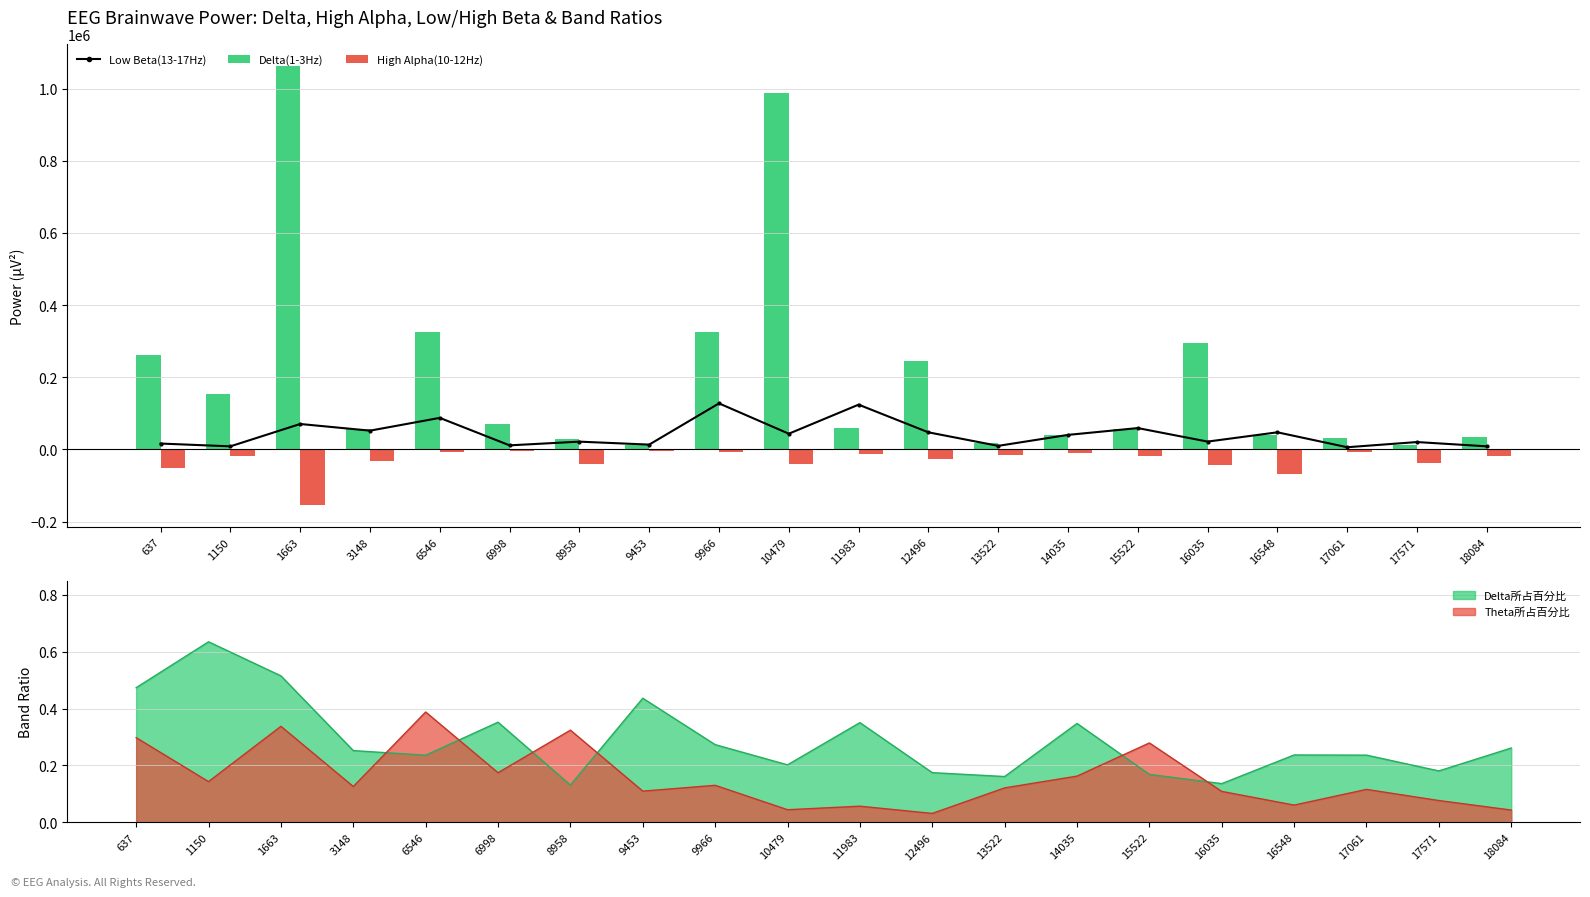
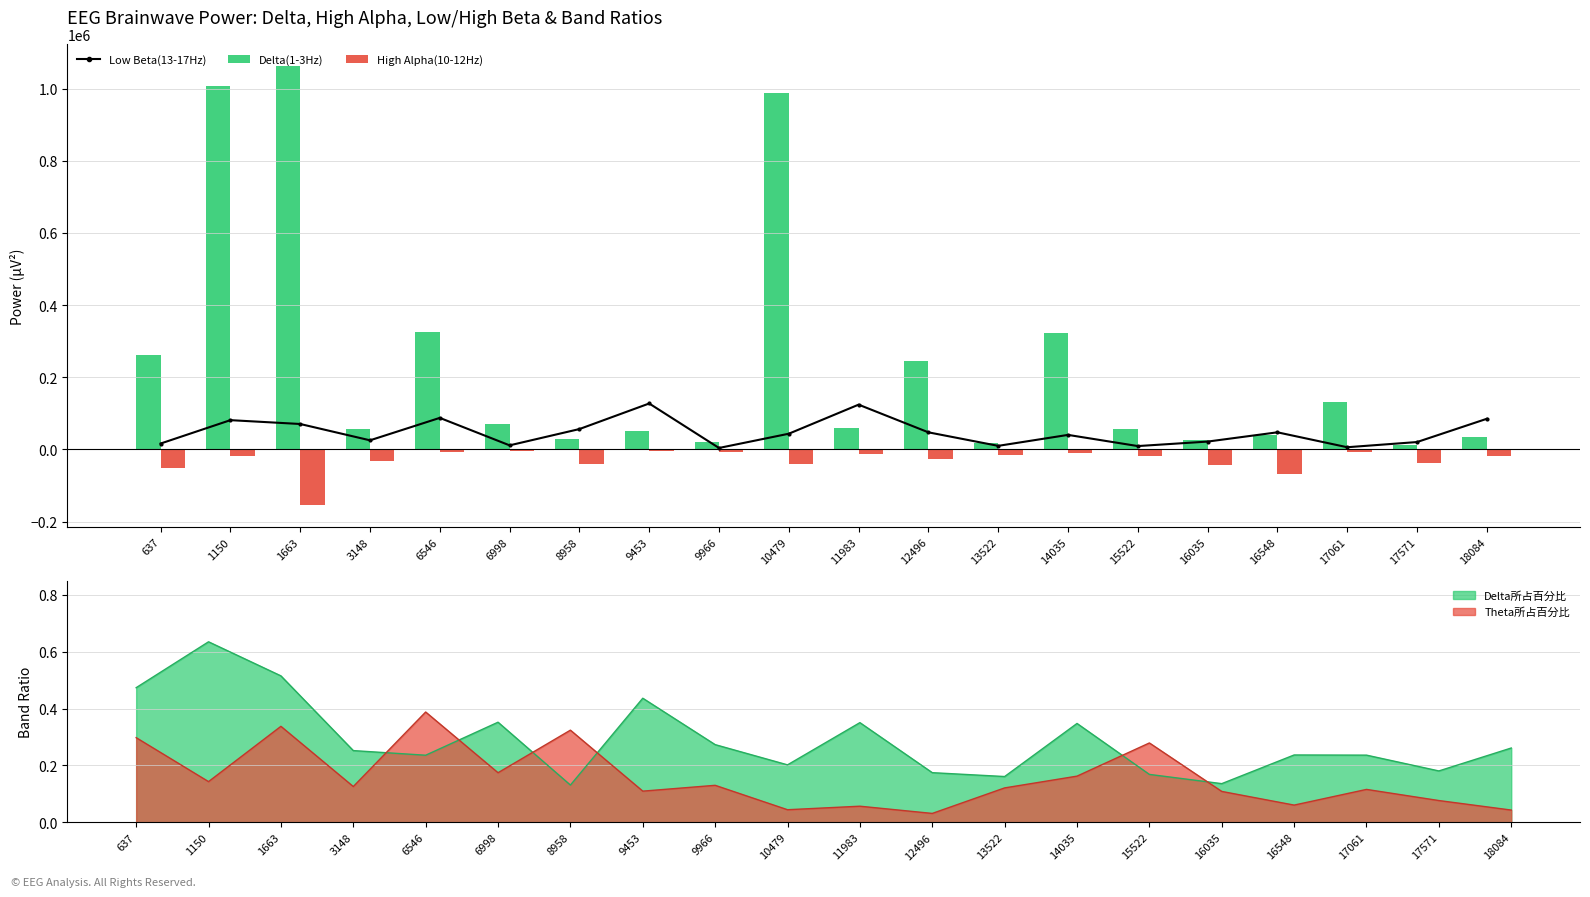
  {
    "EEG Brainwave Power: Delta, High Alpha, Low/High Beta & Band Ratios": {
      "Delta(1-3Hz)": {
        "637": 260000,
-       "1150": 150000,
+       "1150": 1010000,
        "1663": 1060000,
        "3148": 60000,
        "6546": 330000,
        "6998": 70000,
        "8958": 30000,
-       "9453": 10000,
-       "9966": 320000,
+       "9453": 50000,
+       "9966": 20000,
        "10479": 990000,
        "11983": 60000,
        "12496": 240000,
        "13522": 20000,
-       "14035": 40000,
+       "14035": 320000,
        "15522": 60000,
-       "16035": 290000,
+       "16035": 30000,
        "16548": 40000,
-       "17061": 30000,
+       "17061": 130000,
        "17571": 10000,
        "18084": 30000
      },
      "Low Beta(13-17Hz)": {
        "637": 20000,
-       "1150": 10000,
+       "1150": 80000,
        "1663": 70000,
-       "3148": 50000,
+       "3148": 30000,
        "6546": 90000,
        "6998": 10000,
-       "8958": 20000,
-       "9453": 10000,
-       "9966": 130000,
+       "8958": 60000,
+       "9453": 130000,
+       "9966": 0,
        "10479": 40000,
        "11983": 120000,
        "12496": 50000,
        "13522": 10000,
        "14035": 40000,
-       "15522": 60000,
+       "15522": 10000,
        "16035": 20000,
        "16548": 50000,
        "17061": 10000,
        "17571": 20000,
-       "18084": 10000
+       "18084": 80000
      },
      "High Alpha(10-12Hz)": {
        "637": -50000,
        "1150": -20000,
        "1663": -150000,
        "3148": -30000,
        "6546": -10000,
        "8958": -40000,
        "10479": -40000,
        "11983": -10000,
        "12496": -30000,
        "13522": -20000,
        "14035": -10000,
        "15522": -20000,
        "16035": -40000,
        "16548": -70000,
        "17571": -40000,
        "18084": -20000
      }
    }
  }
